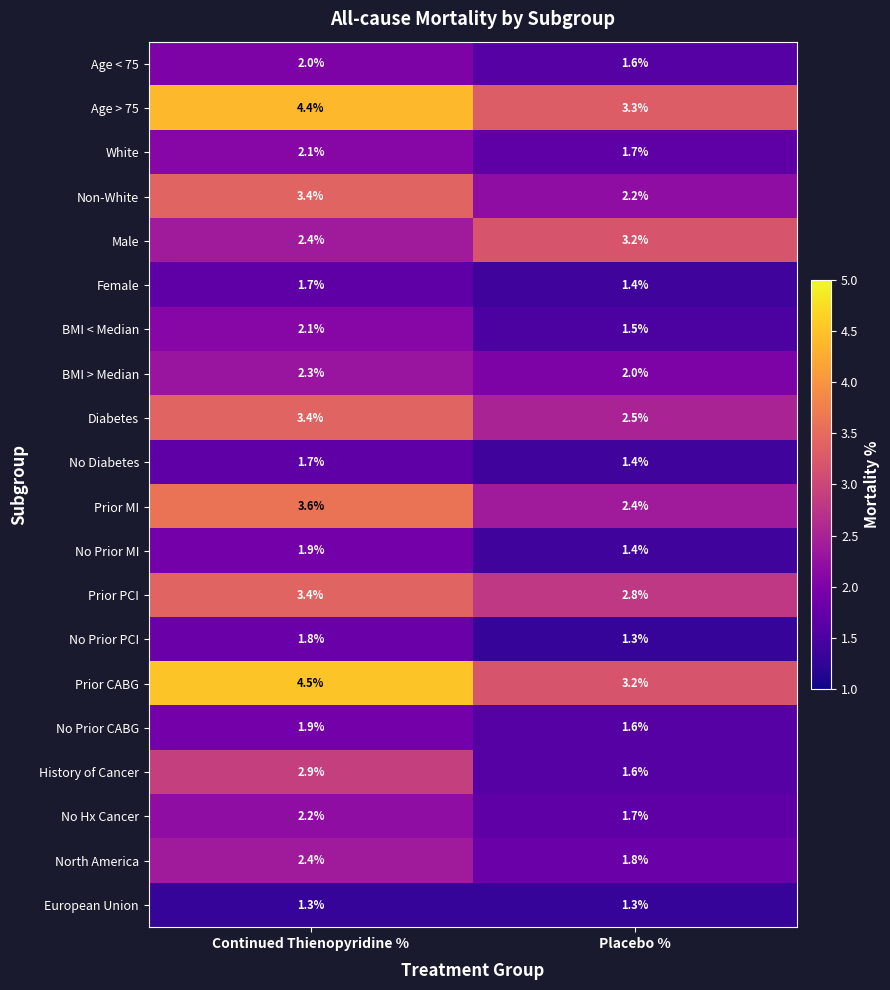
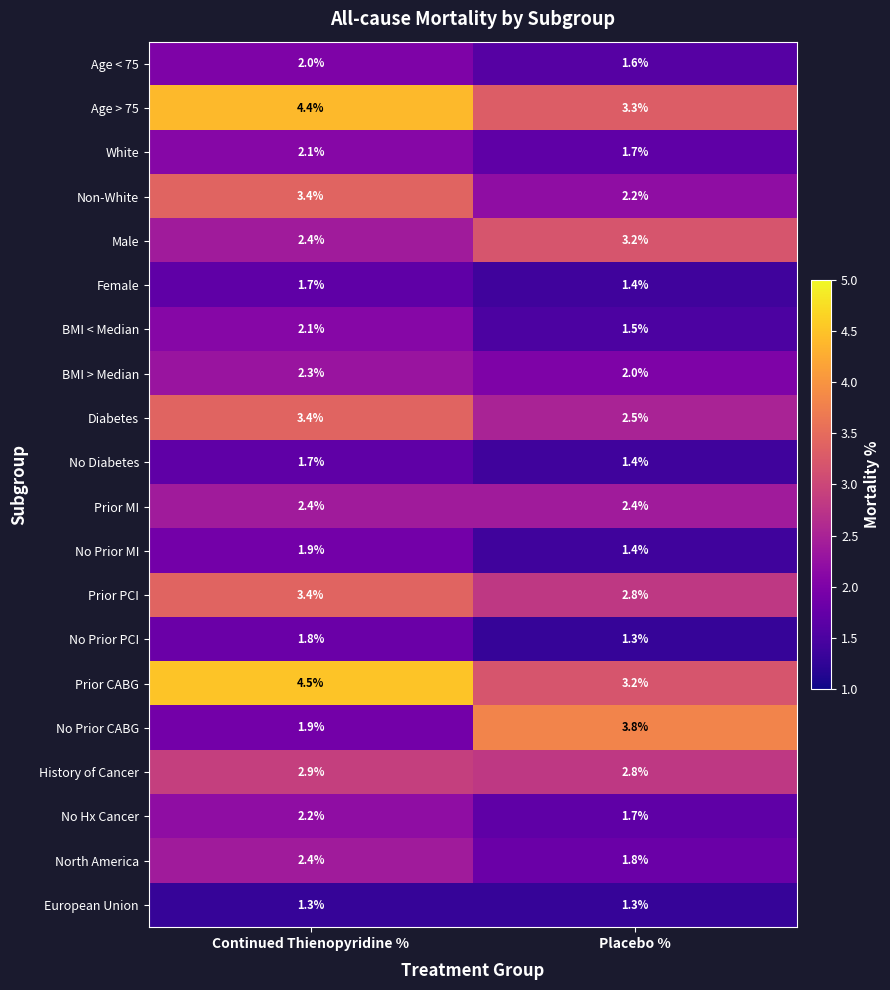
  {
    "Age < 75": {
      "Continued Thienopyridine %": "2.0%",
      "Placebo %": "1.6%"
    },
    "Age > 75": {
      "Continued Thienopyridine %": "4.4%",
      "Placebo %": "3.3%"
    },
    "White": {
      "Continued Thienopyridine %": "2.1%",
      "Placebo %": "1.7%"
    },
    "Non-White": {
      "Continued Thienopyridine %": "3.4%",
      "Placebo %": "2.2%"
    },
    "Male": {
      "Continued Thienopyridine %": "2.4%",
      "Placebo %": "3.2%"
    },
    "Female": {
      "Continued Thienopyridine %": "1.7%",
      "Placebo %": "1.4%"
    },
    "BMI < Median": {
      "Continued Thienopyridine %": "2.1%",
      "Placebo %": "1.5%"
    },
    "BMI > Median": {
      "Continued Thienopyridine %": "2.3%",
      "Placebo %": "2.0%"
    },
    "Diabetes": {
      "Continued Thienopyridine %": "3.4%",
      "Placebo %": "2.5%"
    },
    "No Diabetes": {
      "Continued Thienopyridine %": "1.7%",
      "Placebo %": "1.4%"
    },
    "Prior MI": {
-     "Continued Thienopyridine %": "3.6%",
+     "Continued Thienopyridine %": "2.4%",
      "Placebo %": "2.4%"
    },
    "No Prior MI": {
      "Continued Thienopyridine %": "1.9%",
      "Placebo %": "1.4%"
    },
    "Prior PCI": {
      "Continued Thienopyridine %": "3.4%",
      "Placebo %": "2.8%"
    },
    "No Prior PCI": {
      "Continued Thienopyridine %": "1.8%",
      "Placebo %": "1.3%"
    },
    "Prior CABG": {
      "Continued Thienopyridine %": "4.5%",
      "Placebo %": "3.2%"
    },
    "No Prior CABG": {
      "Continued Thienopyridine %": "1.9%",
-     "Placebo %": "1.6%"
+     "Placebo %": "3.8%"
    },
    "History of Cancer": {
      "Continued Thienopyridine %": "2.9%",
-     "Placebo %": "1.6%"
+     "Placebo %": "2.8%"
    },
    "No Hx Cancer": {
      "Continued Thienopyridine %": "2.2%",
      "Placebo %": "1.7%"
    },
    "North America": {
      "Continued Thienopyridine %": "2.4%",
      "Placebo %": "1.8%"
    },
    "European Union": {
      "Continued Thienopyridine %": "1.3%",
      "Placebo %": "1.3%"
    }
  }
